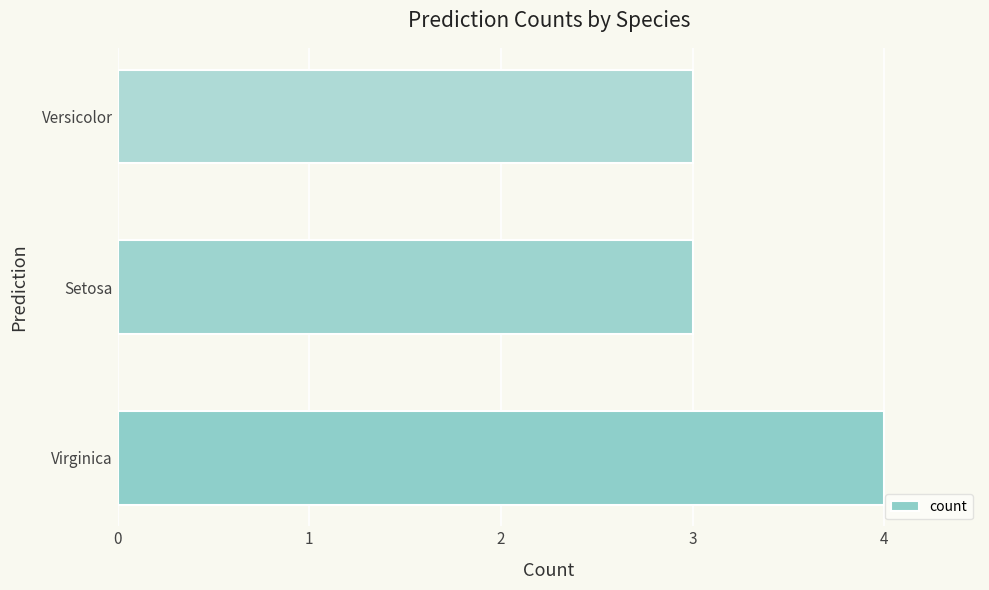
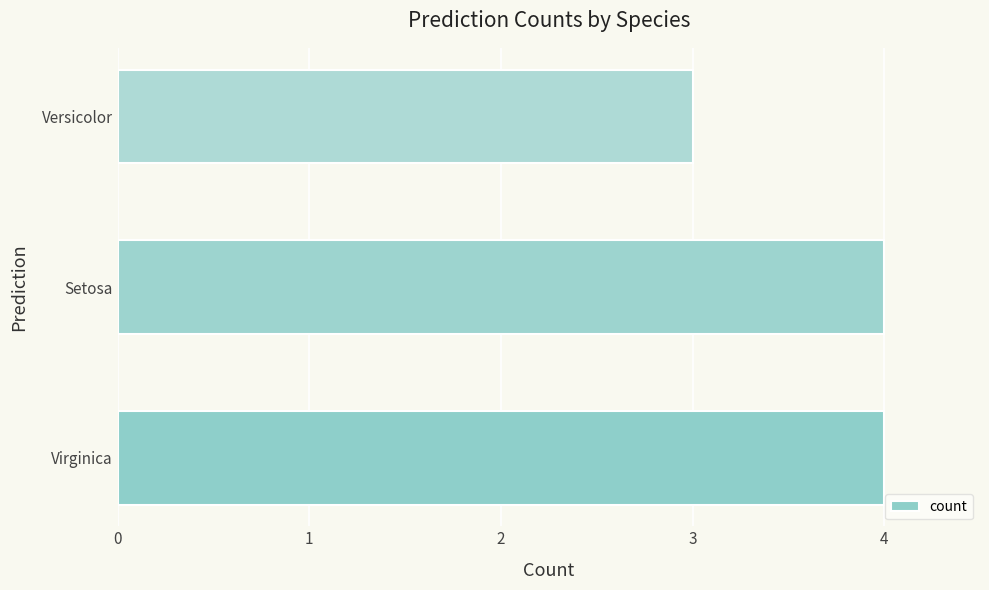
  {
    "Versicolor": 3,
-   "Setosa": 3,
+   "Setosa": 4,
    "Virginica": 4
  }
